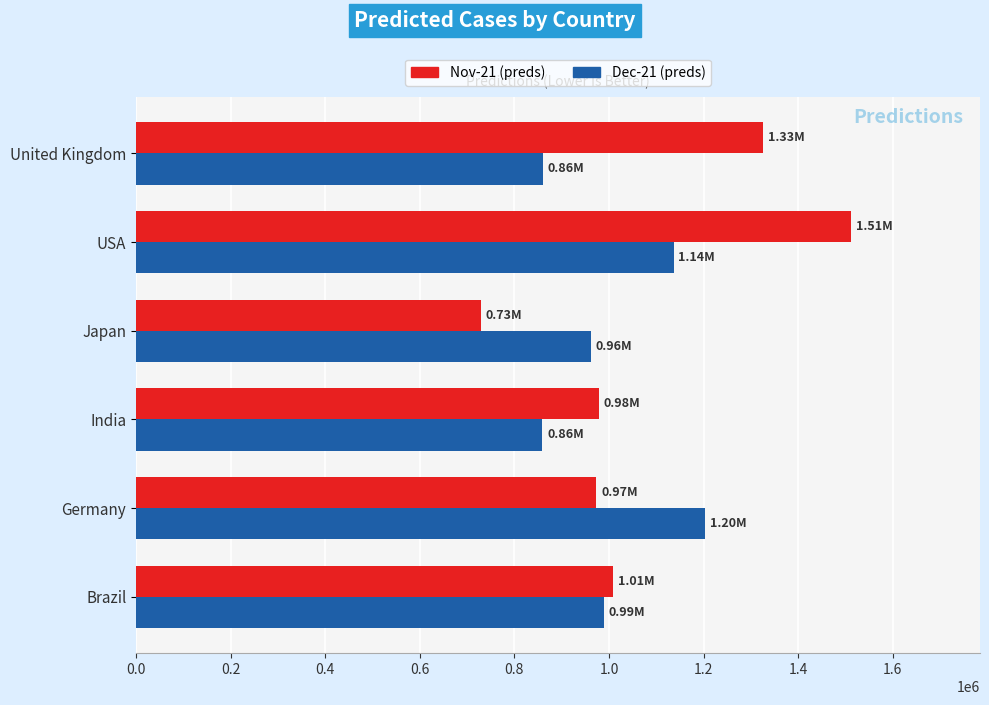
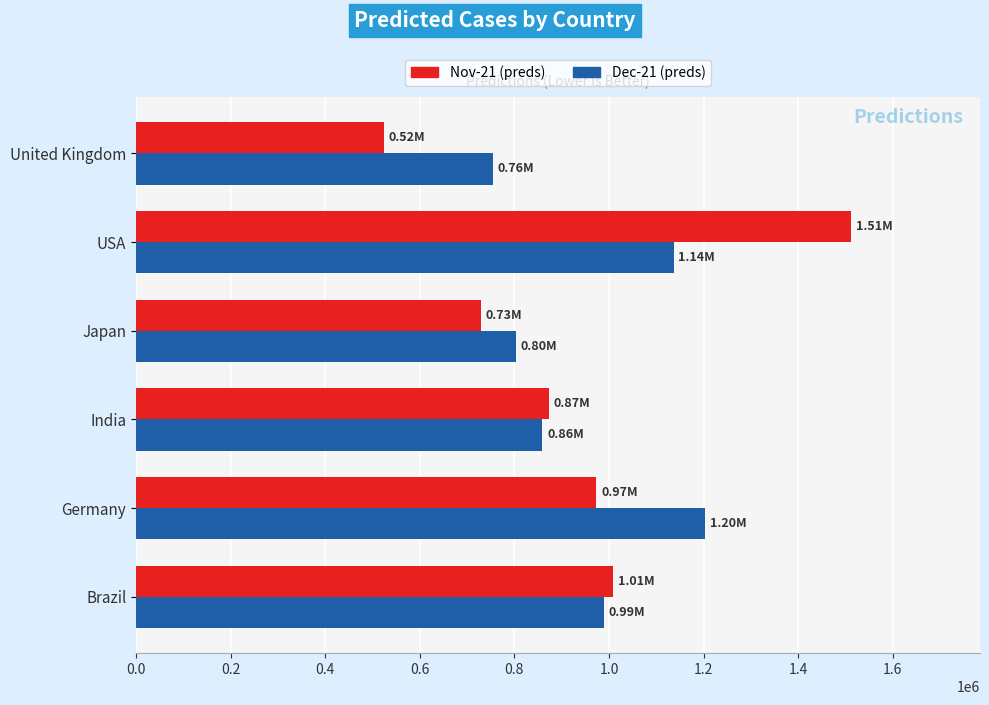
  {
    "Nov-21 (preds)": {
-     "United Kingdom": "1.33M",
+     "United Kingdom": "0.52M",
      "USA": "1.51M",
      "Japan": "0.73M",
-     "India": "0.98M",
+     "India": "0.87M",
      "Germany": "0.97M",
      "Brazil": "1.01M"
    },
    "Dec-21 (preds)": {
-     "United Kingdom": "0.86M",
+     "United Kingdom": "0.76M",
      "USA": "1.14M",
-     "Japan": "0.96M",
+     "Japan": "0.80M",
      "India": "0.86M",
      "Germany": "1.20M",
      "Brazil": "0.99M"
    }
  }
